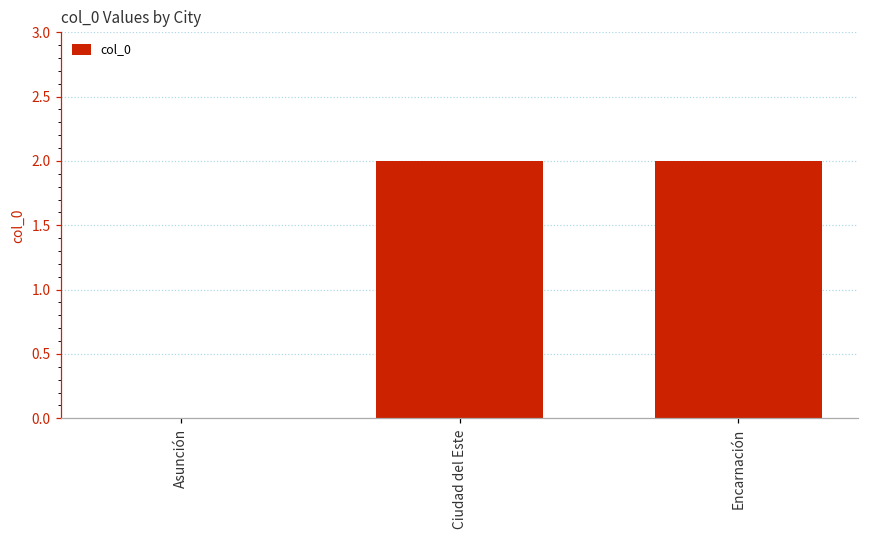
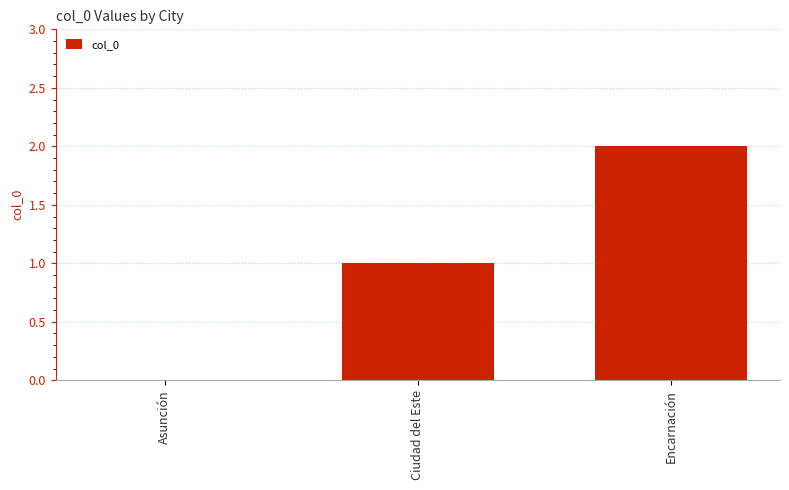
  {
    "Asunción": 0,
-   "Ciudad del Este": 2,
+   "Ciudad del Este": 1,
    "Encarnación": 2
  }
